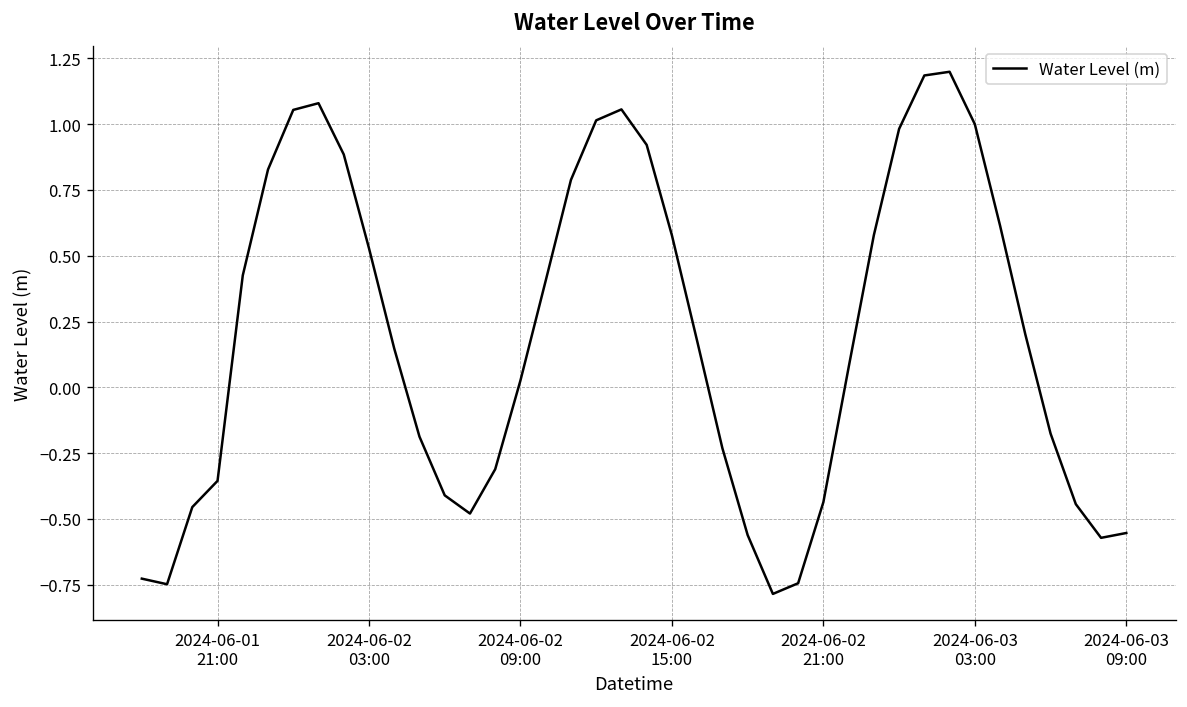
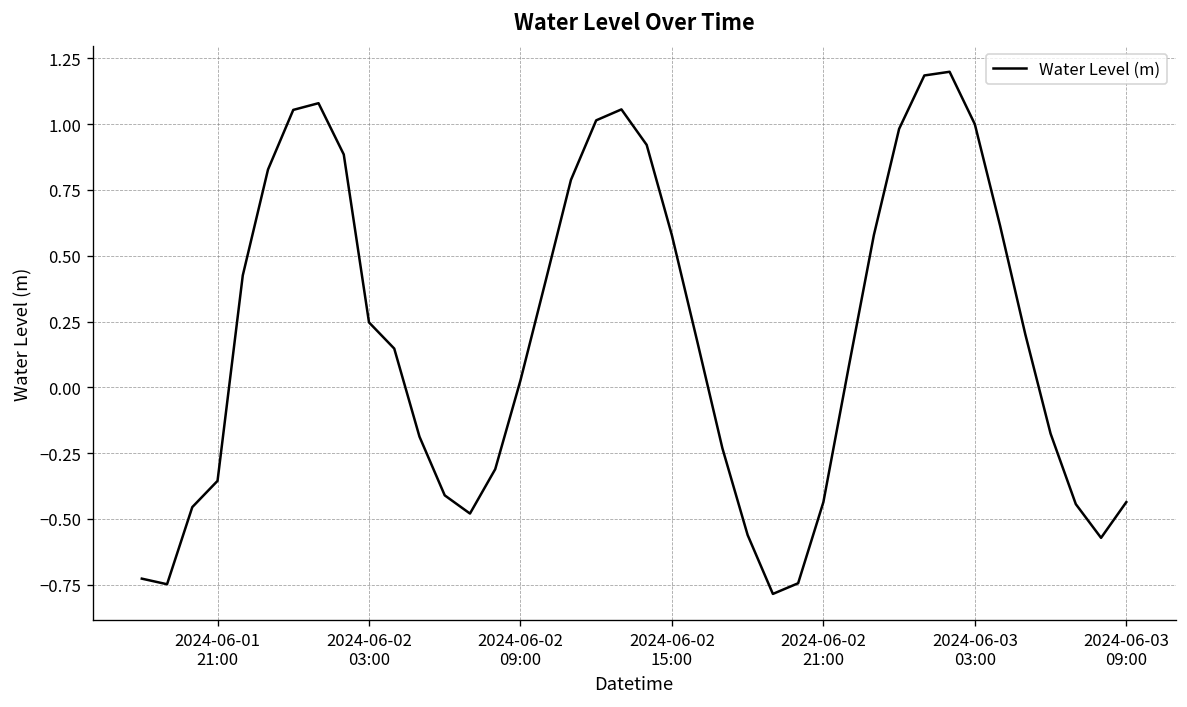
  {
    "2024-06-01 21:00": -0.36,
-   "2024-06-02 03:00": 0.53,
+   "2024-06-02 03:00": 0.25,
    "2024-06-02 09:00": 0.03,
    "2024-06-02 15:00": 0.58,
    "2024-06-02 21:00": -0.44,
    "2024-06-03 03:00": 1.00,
-   "2024-06-03 09:00": -0.55
+   "2024-06-03 09:00": -0.44
  }
